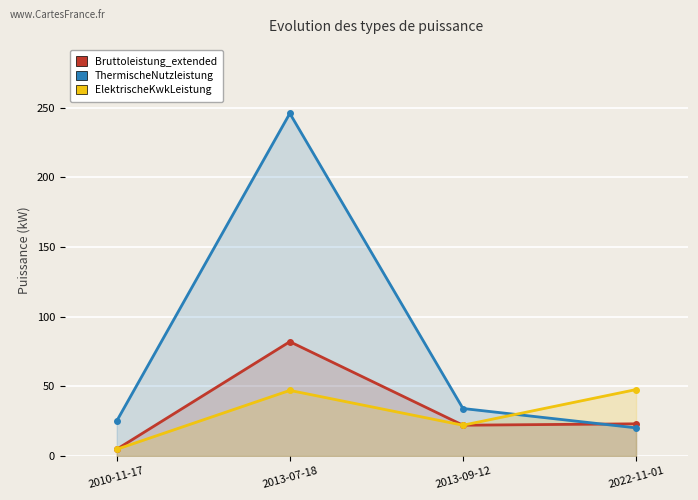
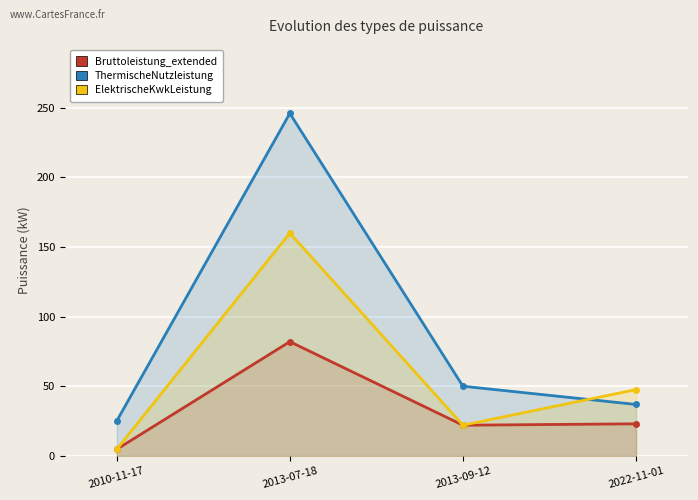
  {
    "Bruttoleistung_extended": {
      "2013-07-18": 82,
      "2022-11-01": 23
    },
    "ThermischeNutzleistung": {
      "2010-11-17": 25,
      "2013-07-18": 246,
-     "2013-09-12": 34,
-     "2022-11-01": 20
+     "2013-09-12": 50,
+     "2022-11-01": 37
    },
    "ElektrischeKwkLeistung": {
-     "2013-07-18": 47,
+     "2013-07-18": 160,
      "2022-11-01": 48
    }
  }
